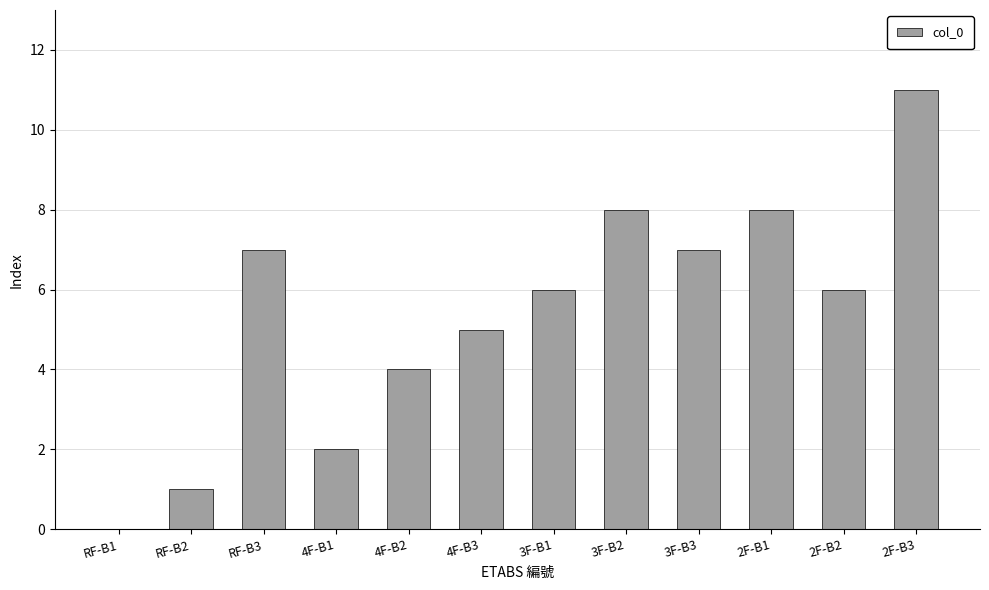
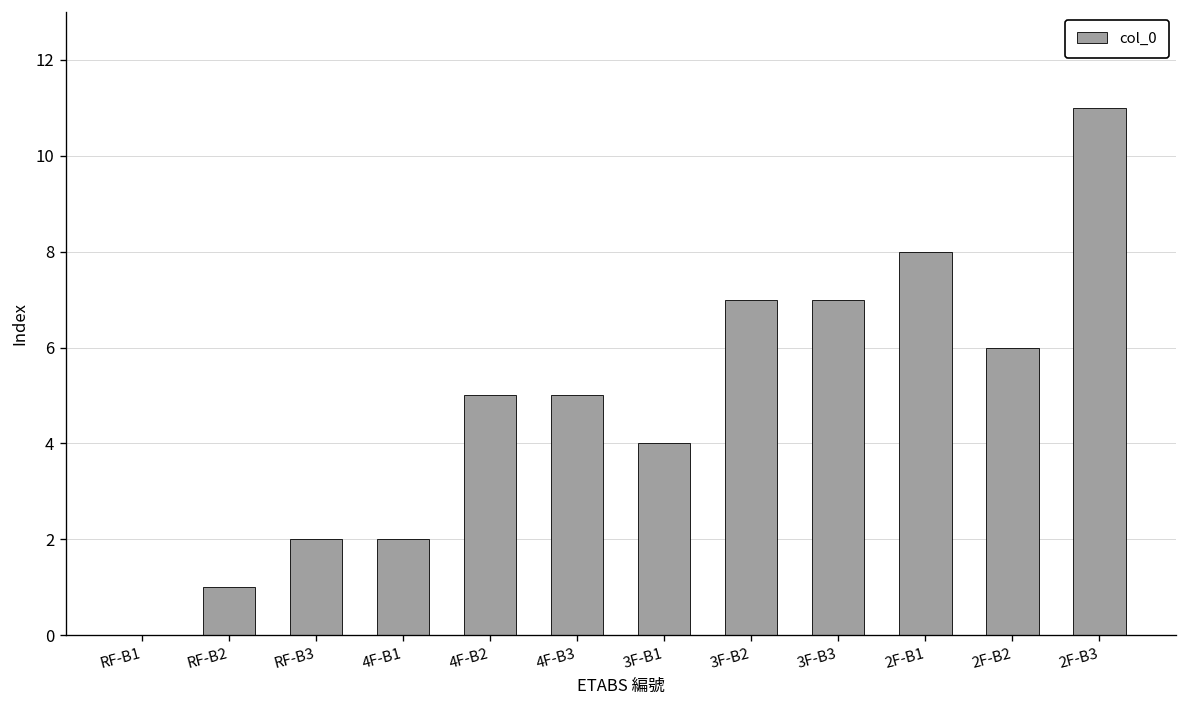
  {
    "RF-B1": 0,
    "RF-B2": 1,
-   "RF-B3": 7,
+   "RF-B3": 2,
    "4F-B1": 2,
-   "4F-B2": 4,
+   "4F-B2": 5,
    "4F-B3": 5,
-   "3F-B1": 6,
-   "3F-B2": 8,
+   "3F-B1": 4,
+   "3F-B2": 7,
    "3F-B3": 7,
    "2F-B1": 8,
    "2F-B2": 6,
    "2F-B3": 11
  }
